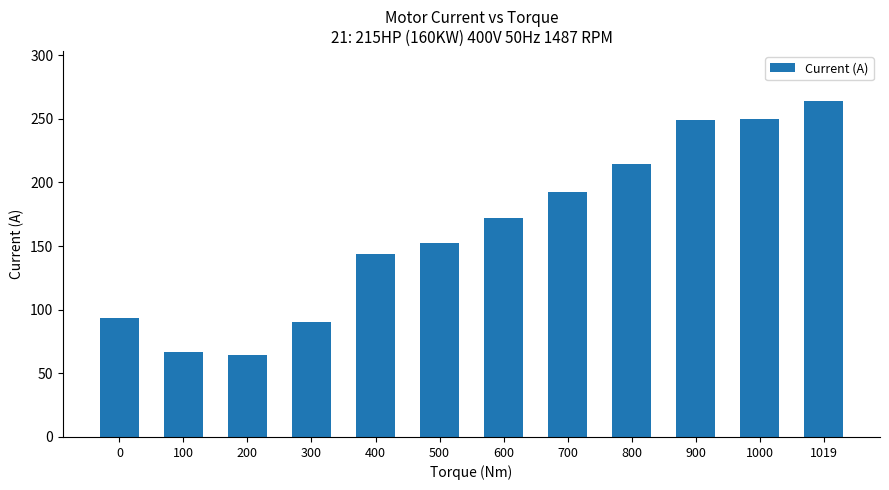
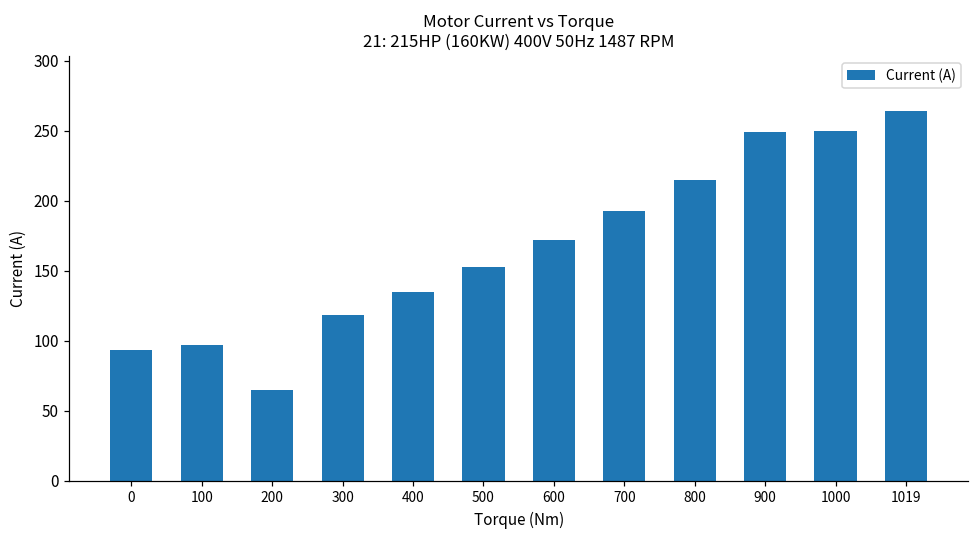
  {
    "0": 94,
-   "100": 67,
+   "100": 97,
    "200": 65,
-   "300": 91,
-   "400": 144,
+   "300": 119,
+   "400": 134,
    "500": 152,
    "600": 172,
    "700": 193,
    "800": 214,
    "900": 249,
    "1000": 250,
    "1019": 264
  }
